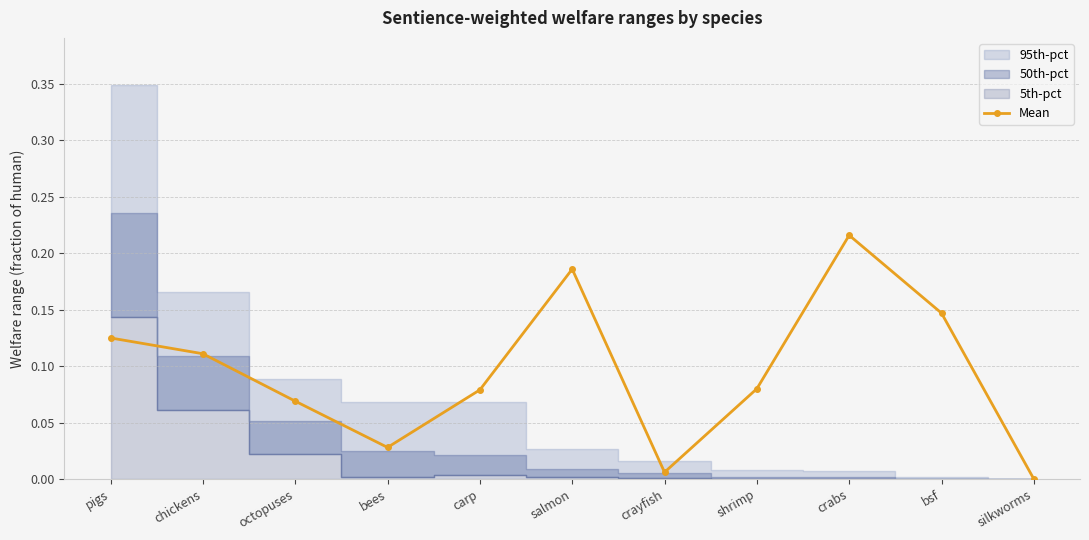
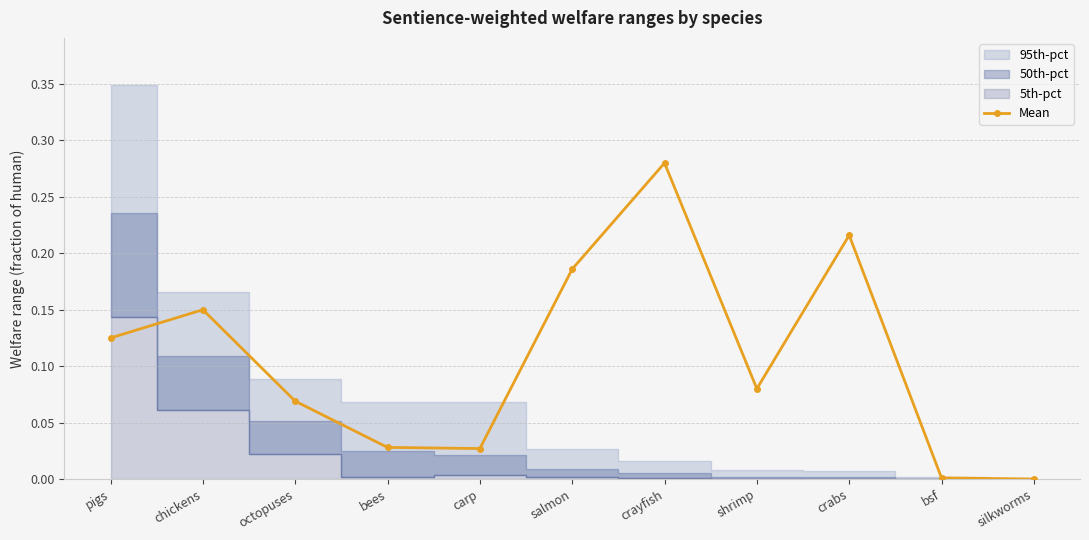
  {
    "Mean": {
      "pigs": 0.125,
-     "chickens": 0.111,
+     "chickens": 0.150,
      "octopuses": 0.069,
      "bees": 0.028,
-     "carp": 0.079,
+     "carp": 0.027,
      "salmon": 0.186,
-     "crayfish": 0.006,
+     "crayfish": 0.280,
      "shrimp": 0.080,
      "crabs": 0.216,
-     "bsf": 0.147
+     "bsf": 0.001
    }
  }
